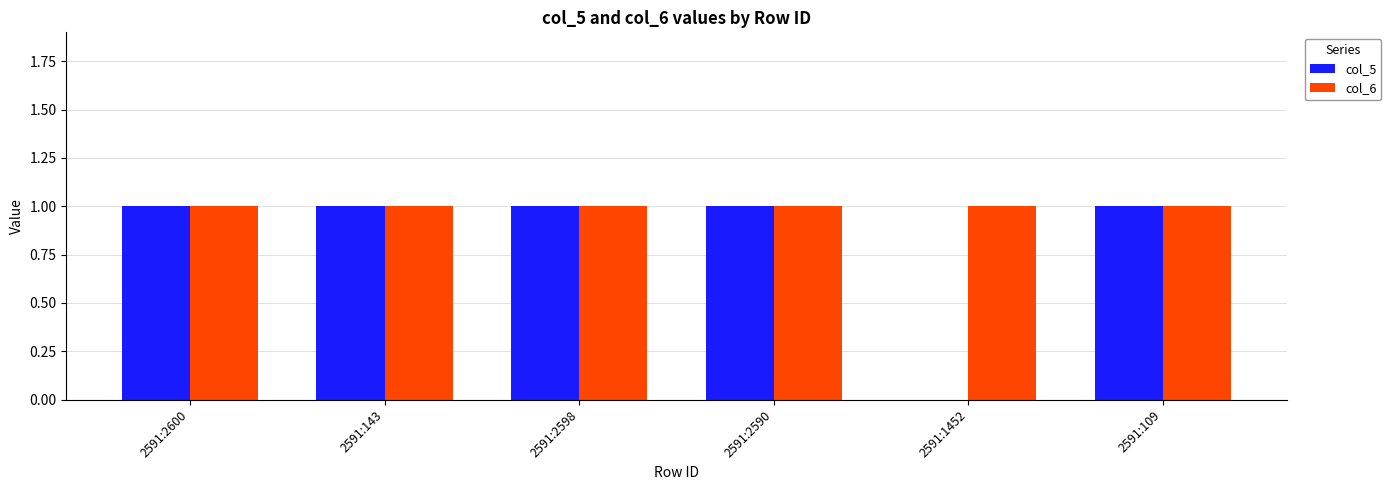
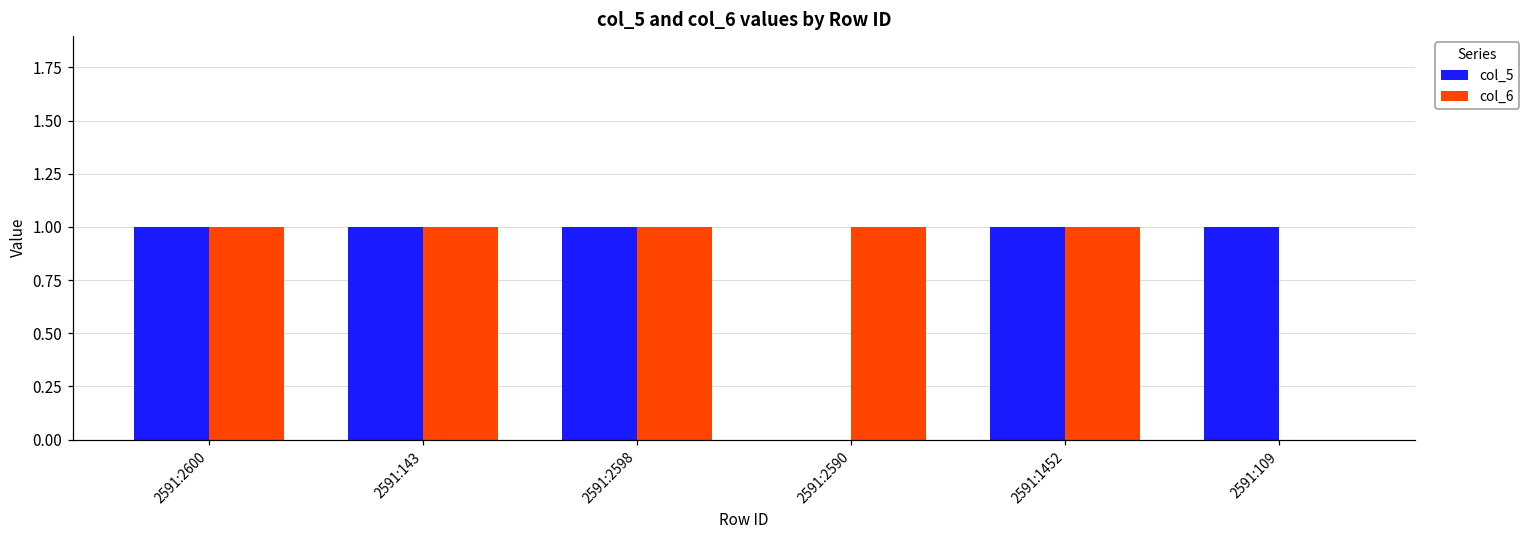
  {
    "col_5": {
      "2591:2600": 1,
      "2591:143": 1,
      "2591:2598": 1,
-     "2591:2590": 1,
-     "2591:1452": 0,
+     "2591:2590": 0,
+     "2591:1452": 1,
      "2591:109": 1
    },
    "col_6": {
      "2591:2600": 1,
      "2591:143": 1,
      "2591:2598": 1,
      "2591:2590": 1,
      "2591:1452": 1,
-     "2591:109": 1
+     "2591:109": 0
    }
  }
